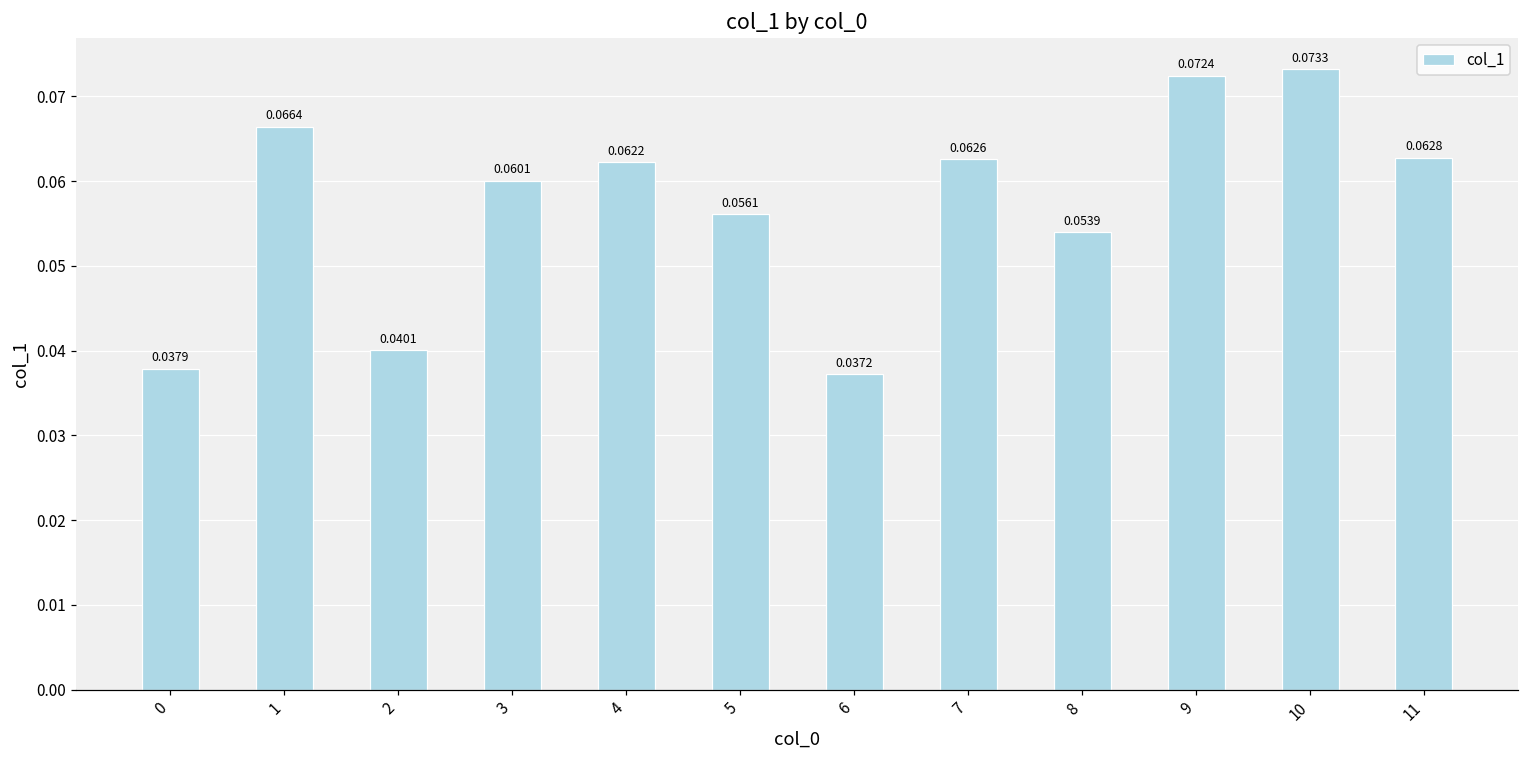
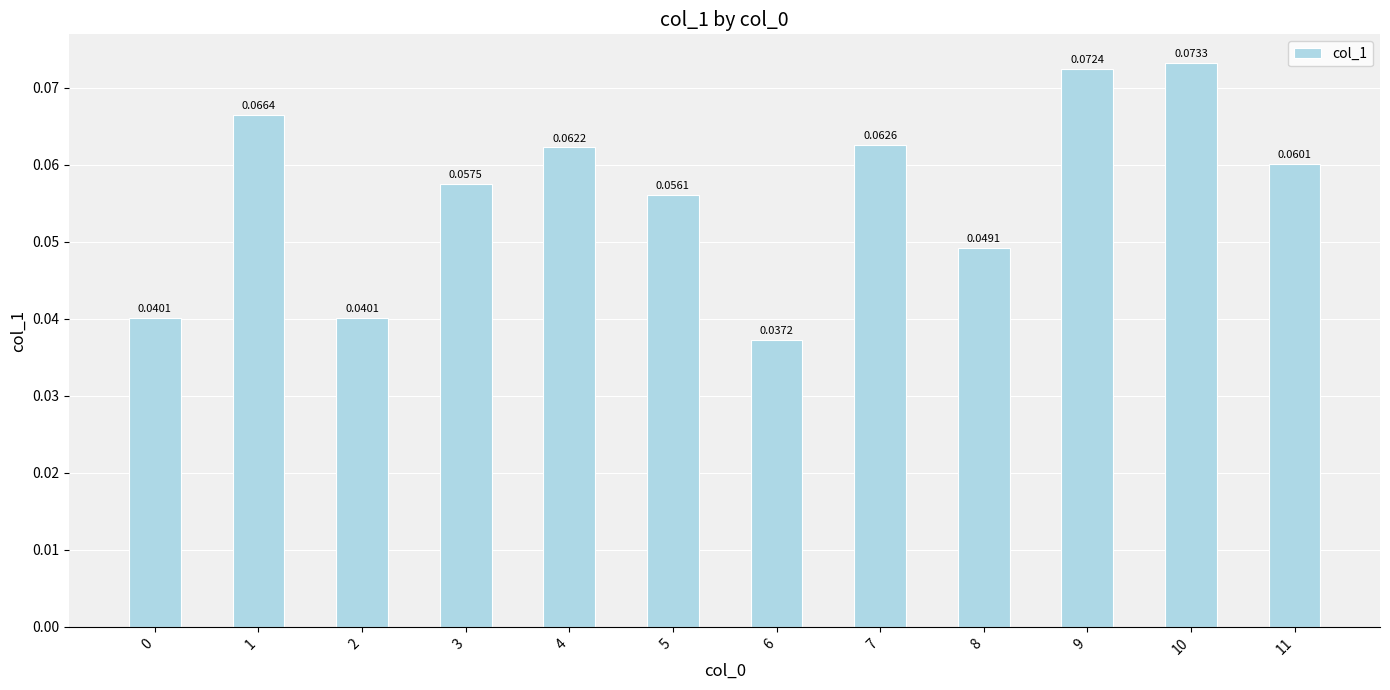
  {
-   "0": 0.0379,
+   "0": 0.0401,
    "1": 0.0664,
    "2": 0.0401,
-   "3": 0.0601,
+   "3": 0.0575,
    "4": 0.0622,
    "5": 0.0561,
    "6": 0.0372,
    "7": 0.0626,
-   "8": 0.0539,
+   "8": 0.0491,
    "9": 0.0724,
    "10": 0.0733,
-   "11": 0.0628
+   "11": 0.0601
  }
